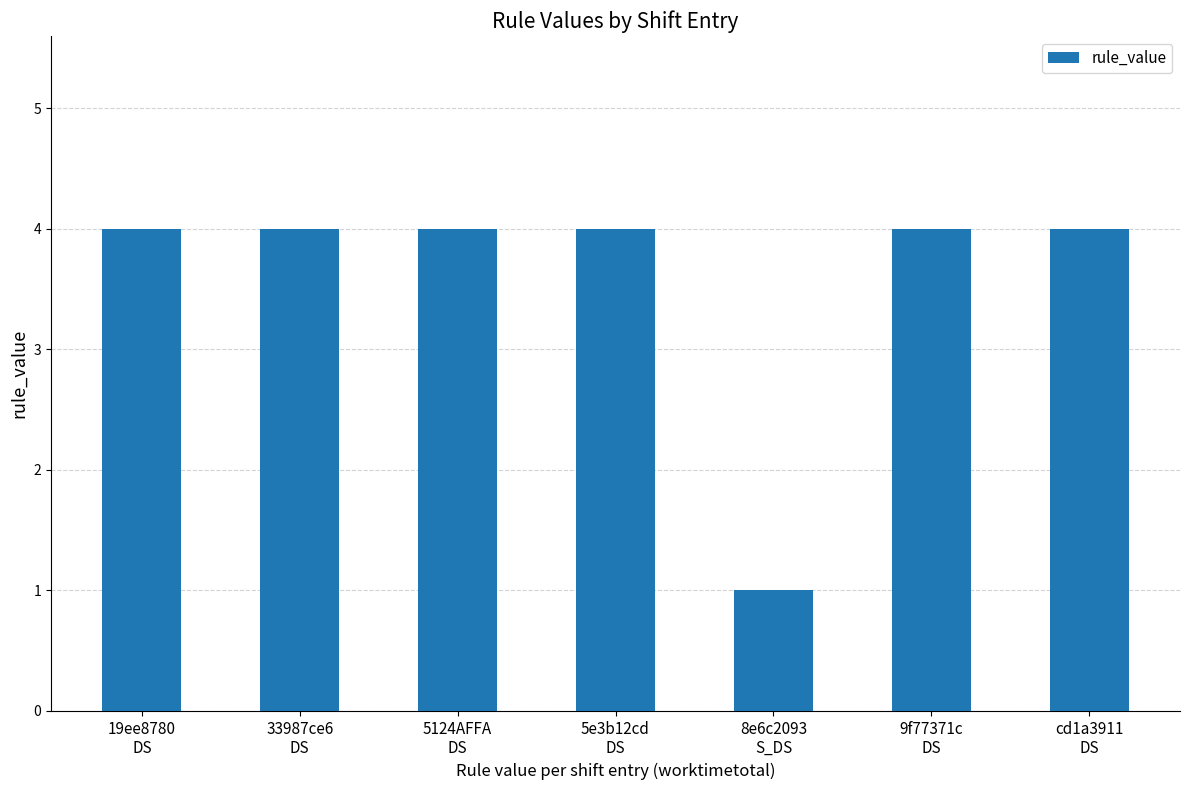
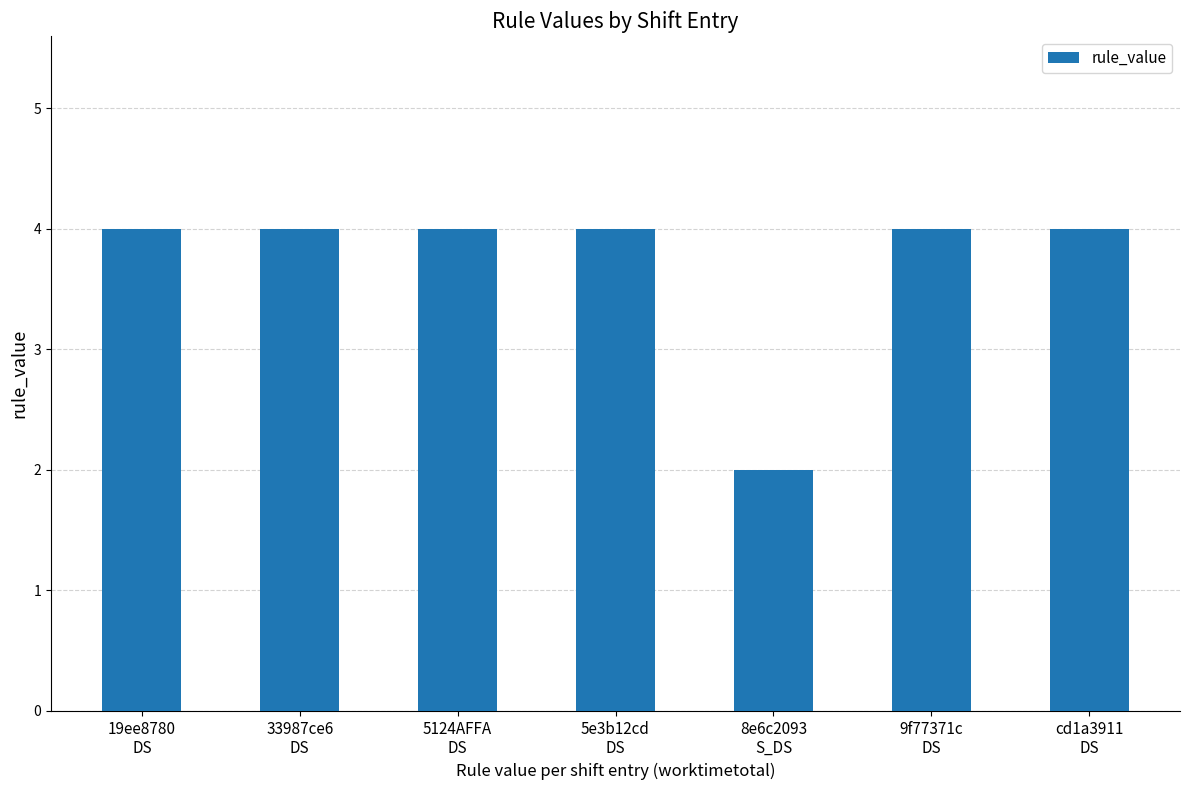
  {
    "19ee8780 DS": 4,
    "33987ce6 DS": 4,
    "5124AFFA DS": 4,
    "5e3b12cd DS": 4,
-   "8e6c2093 S_DS": 1,
+   "8e6c2093 S_DS": 2,
    "9f77371c DS": 4,
    "cd1a3911 DS": 4
  }
